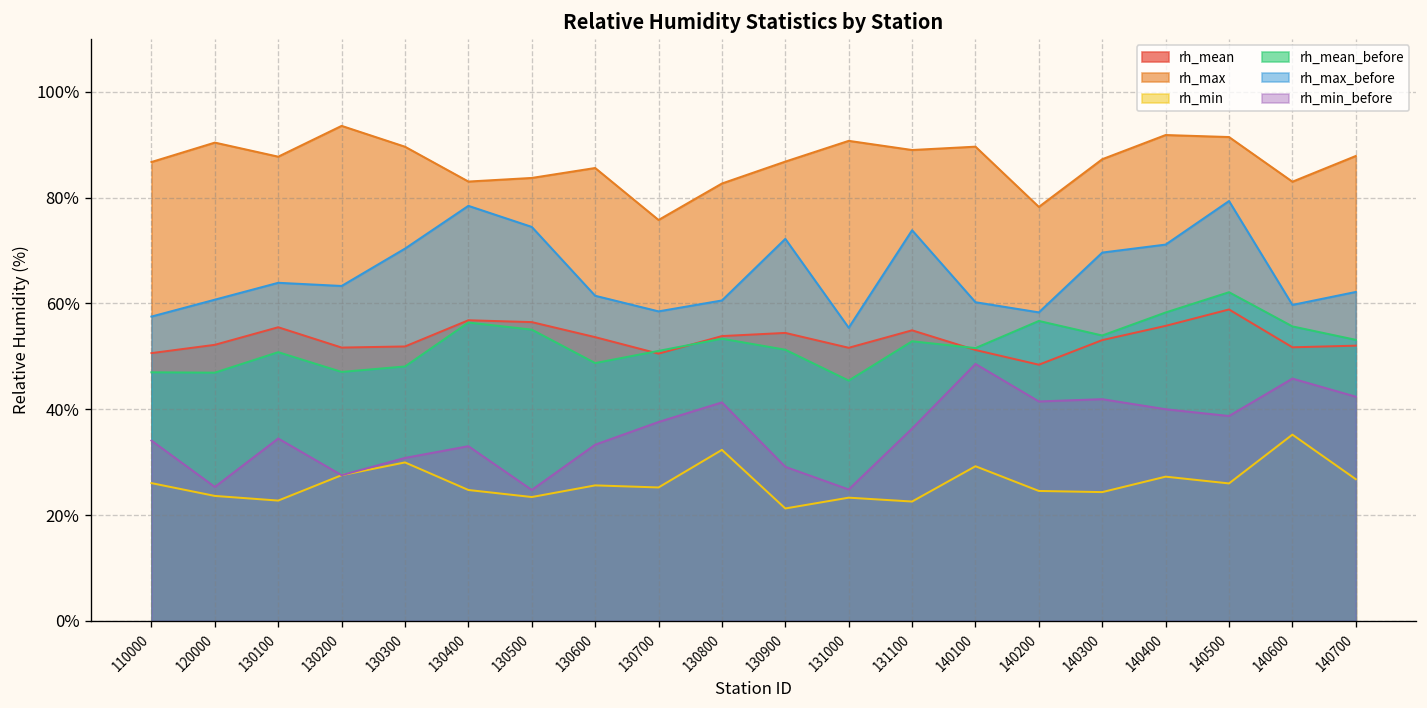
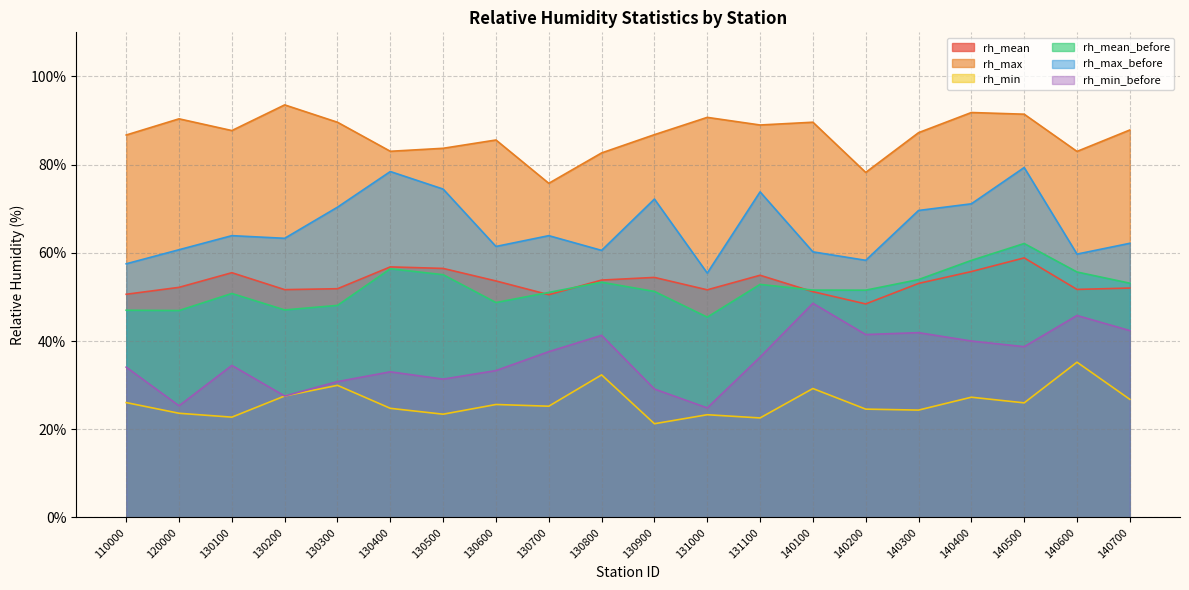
  {
    "rh_min": {
      "110000": "26%",
      "120000": "24%",
      "130100": "23%",
      "130300": "30%",
      "130400": "25%",
      "130500": "23%",
      "130600": "26%",
      "130700": "25%",
      "130800": "32%",
      "130900": "21%",
      "131000": "23%",
      "131100": "23%",
      "140100": "29%",
      "140200": "25%",
      "140300": "24%",
      "140400": "27%",
      "140500": "26%",
      "140600": "35%",
      "140700": "27%"
    },
    "rh_mean_before": {
      "110000": "47%",
      "120000": "47%",
      "130100": "51%",
      "130200": "47%",
      "130300": "48%",
      "130500": "55%",
      "130600": "49%",
      "130900": "51%",
      "131000": "45%",
      "131100": "53%",
-     "140200": "57%",
+     "140200": "52%",
      "140300": "54%",
      "140400": "58%",
      "140500": "62%",
      "140600": "56%",
      "140700": "53%"
    },
    "rh_max_before": {
      "110000": "58%",
      "120000": "61%",
      "130100": "64%",
      "130200": "63%",
      "130300": "70%",
      "130400": "78%",
      "130500": "74%",
      "130600": "61%",
-     "130700": "59%",
+     "130700": "64%",
      "130800": "61%",
      "130900": "72%",
      "131000": "55%",
      "131100": "74%",
      "140100": "60%",
      "140200": "58%",
      "140300": "70%",
      "140400": "71%",
      "140500": "79%",
      "140600": "60%",
      "140700": "62%"
    },
    "rh_min_before": {
      "110000": "34%",
      "120000": "25%",
      "130100": "34%",
      "130300": "31%",
      "130400": "33%",
-     "130500": "25%",
+     "130500": "31%",
      "130600": "33%",
      "130700": "38%",
      "130800": "41%",
      "130900": "29%",
      "131000": "25%",
      "131100": "36%",
      "140100": "49%",
      "140200": "41%",
      "140300": "42%",
      "140400": "40%",
      "140500": "39%",
      "140600": "46%",
      "140700": "42%"
    }
  }
